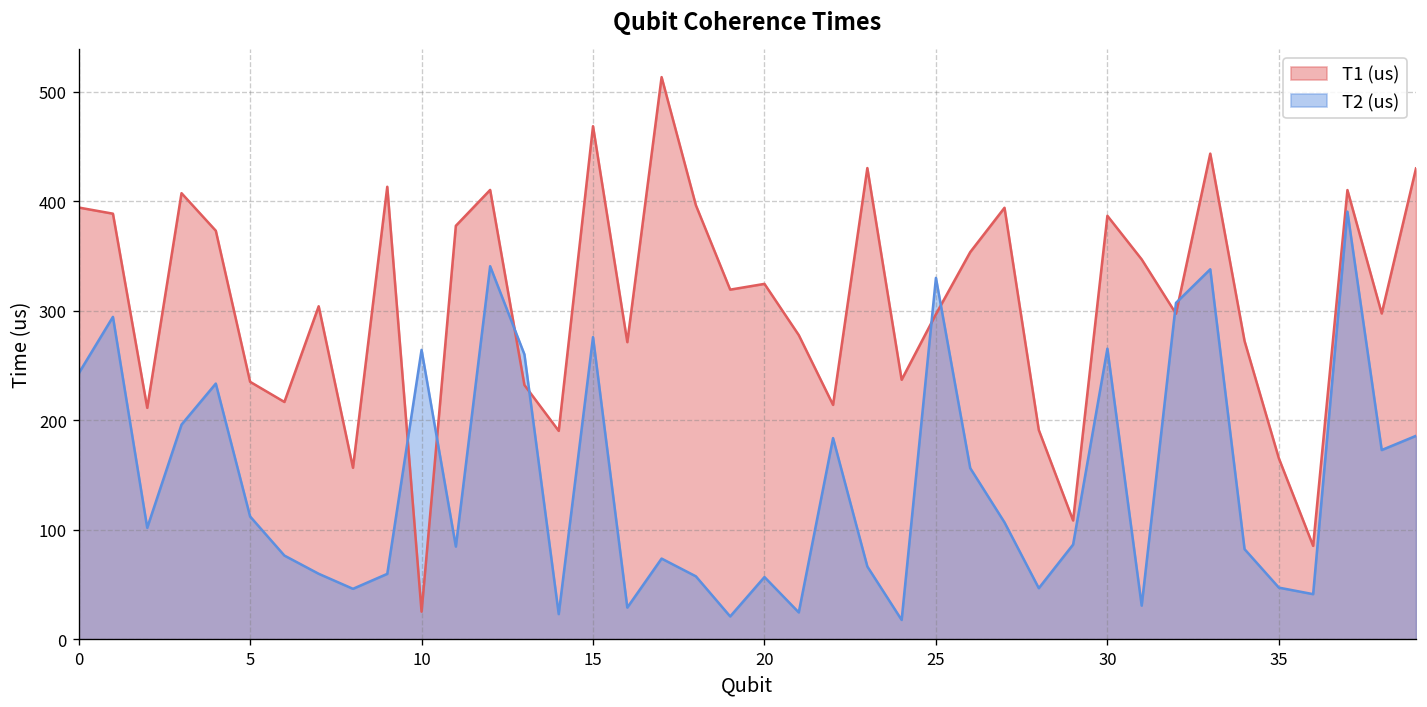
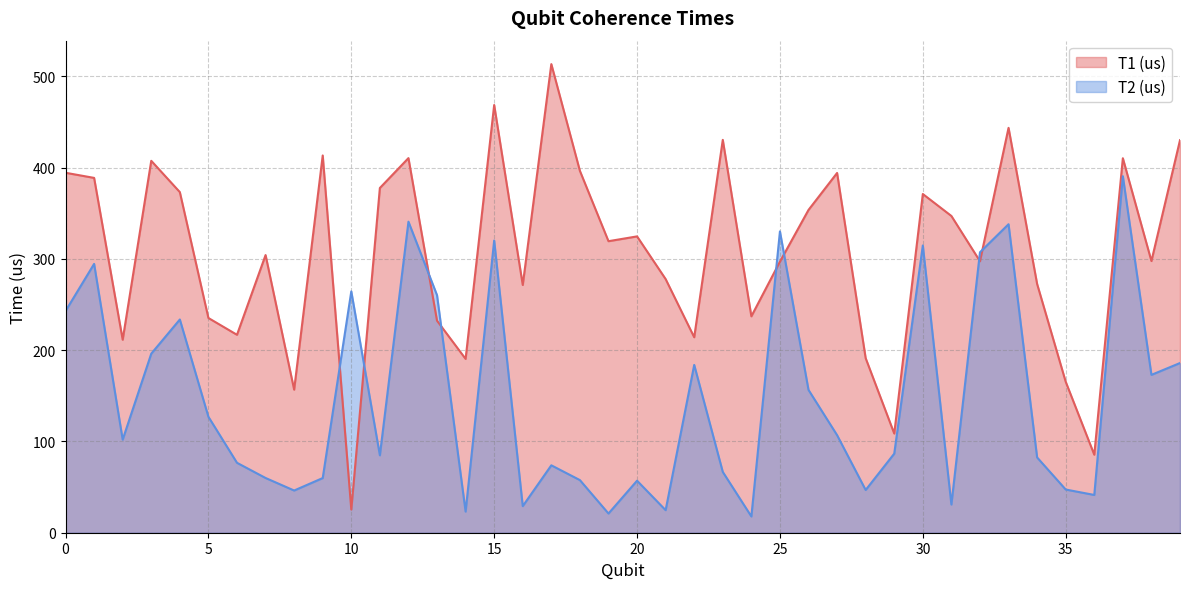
  {
    "T1 (us)": {
      "0": 390,
      "5": 240,
      "10": 30,
      "15": 470,
      "20": 320,
      "25": 300,
-     "30": 390,
+     "30": 370,
      "35": 170
    },
    "T2 (us)": {
      "0": 240,
-     "5": 110,
+     "5": 130,
      "10": 260,
-     "15": 280,
+     "15": 320,
      "20": 60,
      "25": 330,
-     "30": 270,
+     "30": 310,
      "35": 50
    }
  }
